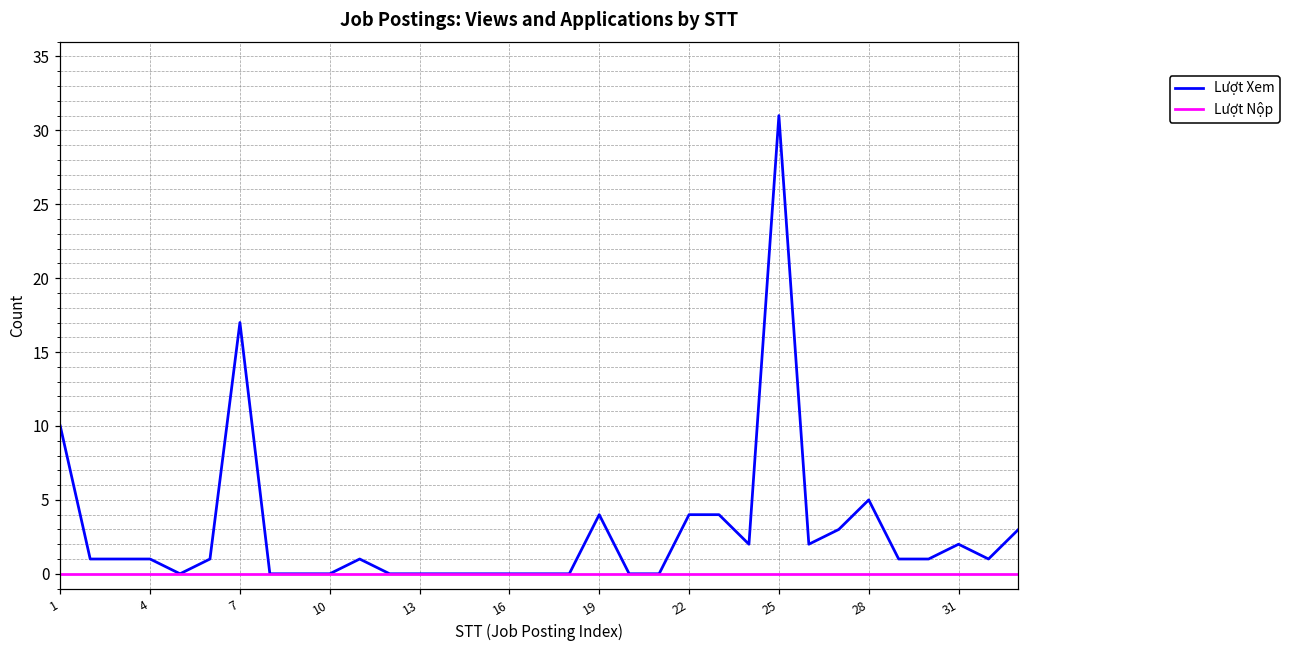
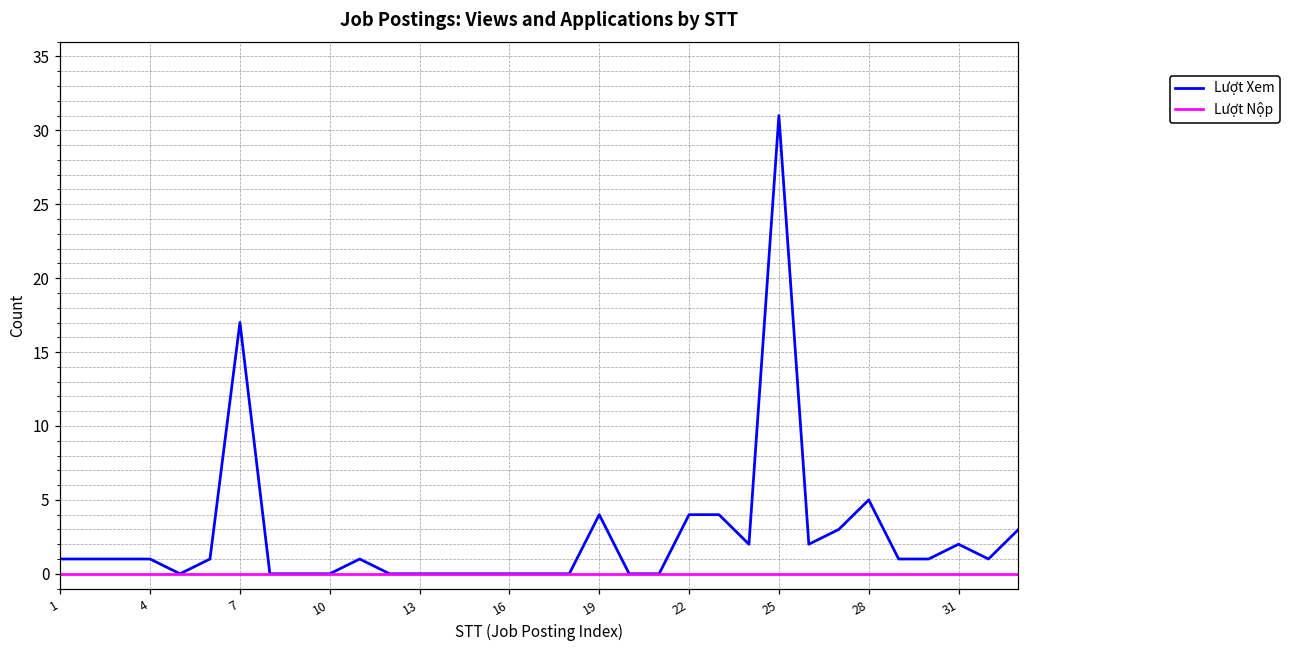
  {
    "Lượt Xem": {
-     "1": 10,
+     "1": 1,
      "4": 1,
      "7": 17,
      "19": 4,
      "22": 4,
      "25": 31,
      "28": 5,
      "31": 2
    },
    "Lượt Nộp": {
      "1": 0,
      "4": 0,
      "7": 0,
      "19": 0,
      "22": 0,
      "25": 0,
      "28": 0,
      "31": 0
    }
  }
